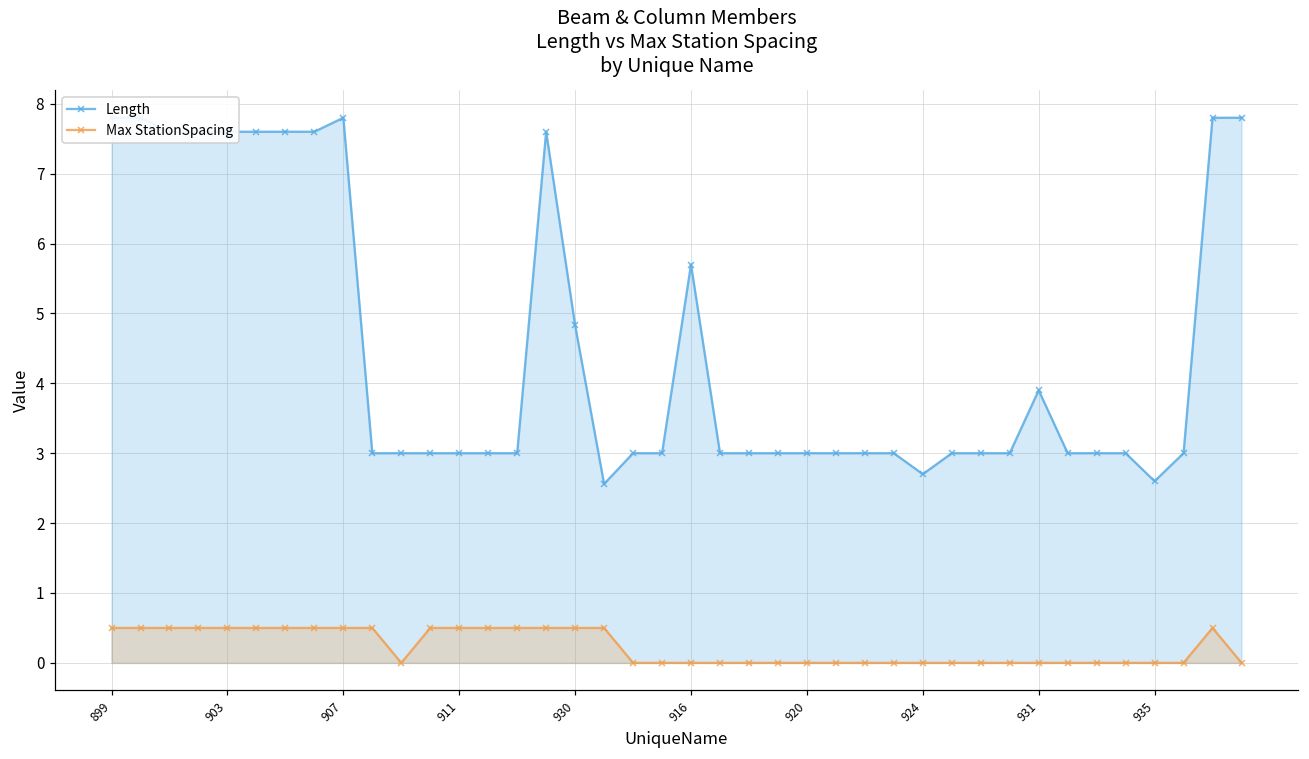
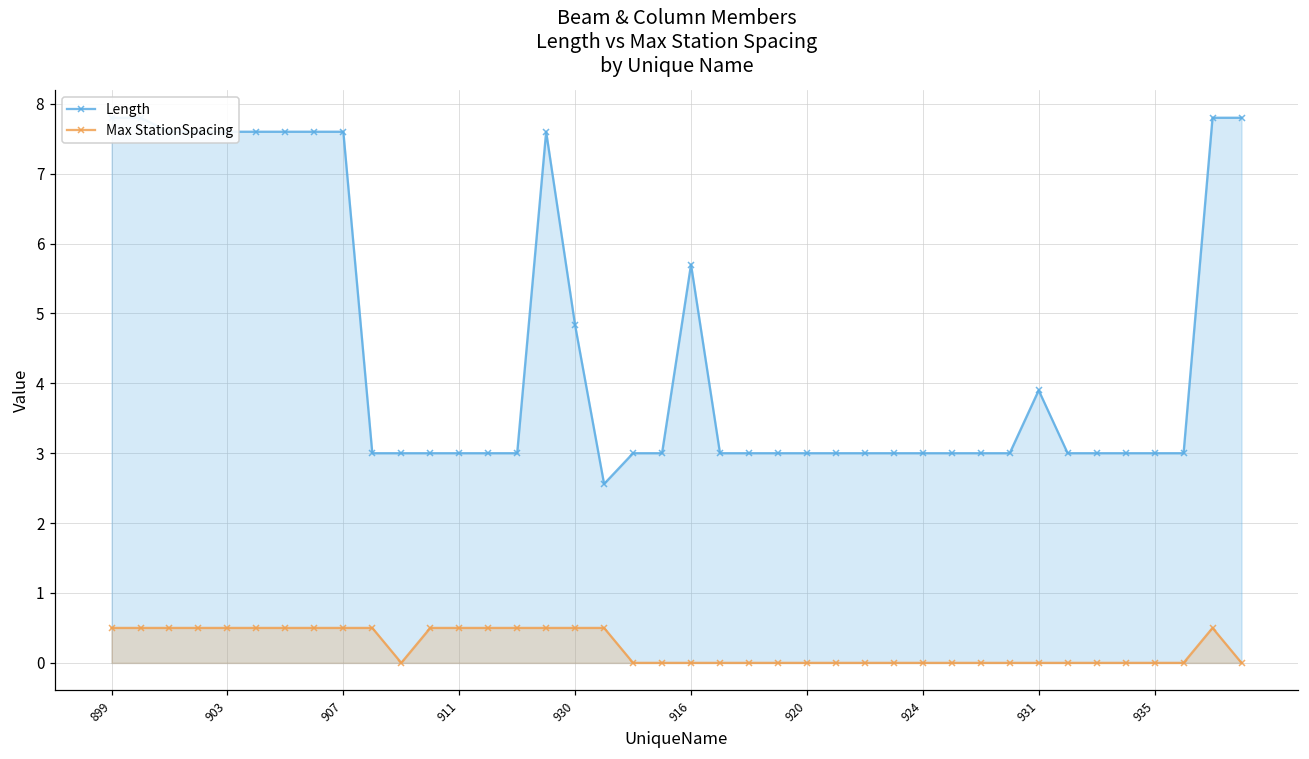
  {
    "Length": {
-     "907": 7.8,
+     "907": 7.6,
      "911": 3.0,
      "930": 4.8,
      "916": 5.7,
      "920": 3.0,
-     "924": 2.7,
+     "924": 3.0,
      "931": 3.9,
-     "935": 2.6
+     "935": 3.0
    },
    "Max StationSpacing": {
      "899": 0.5,
      "903": 0.5,
      "907": 0.5,
      "911": 0.5,
      "930": 0.5,
      "916": 0.0,
      "920": 0.0,
      "924": 0.0,
      "931": 0.0,
      "935": 0.0
    }
  }
